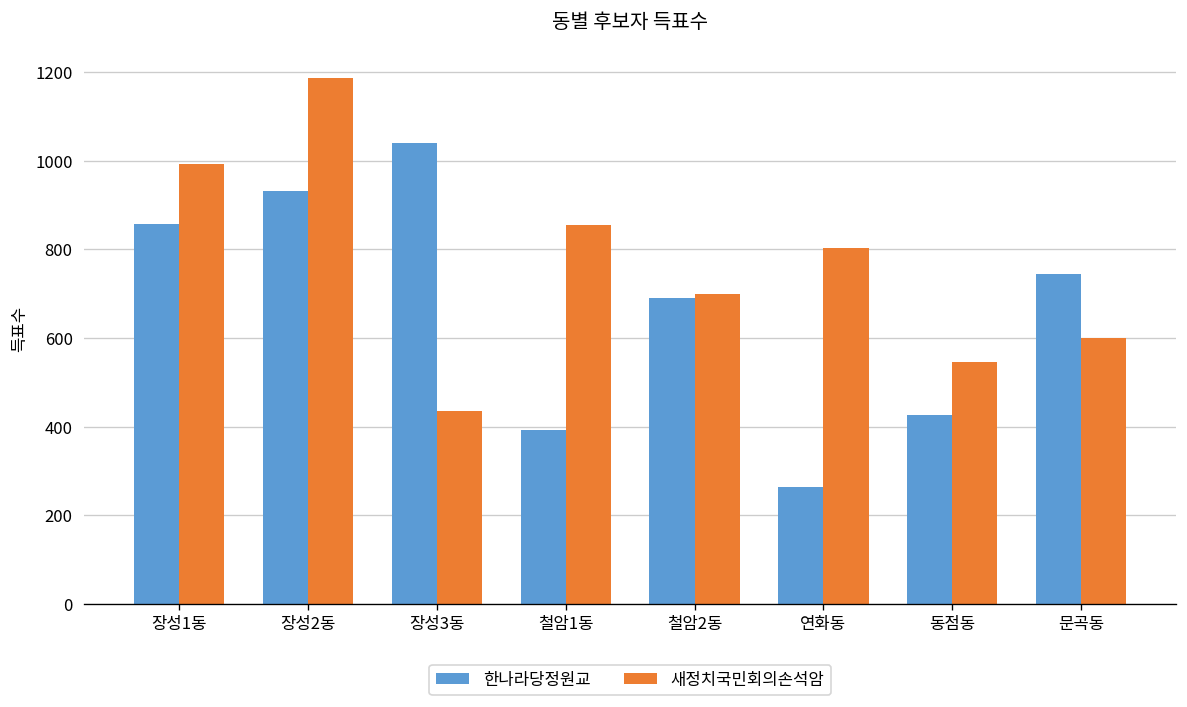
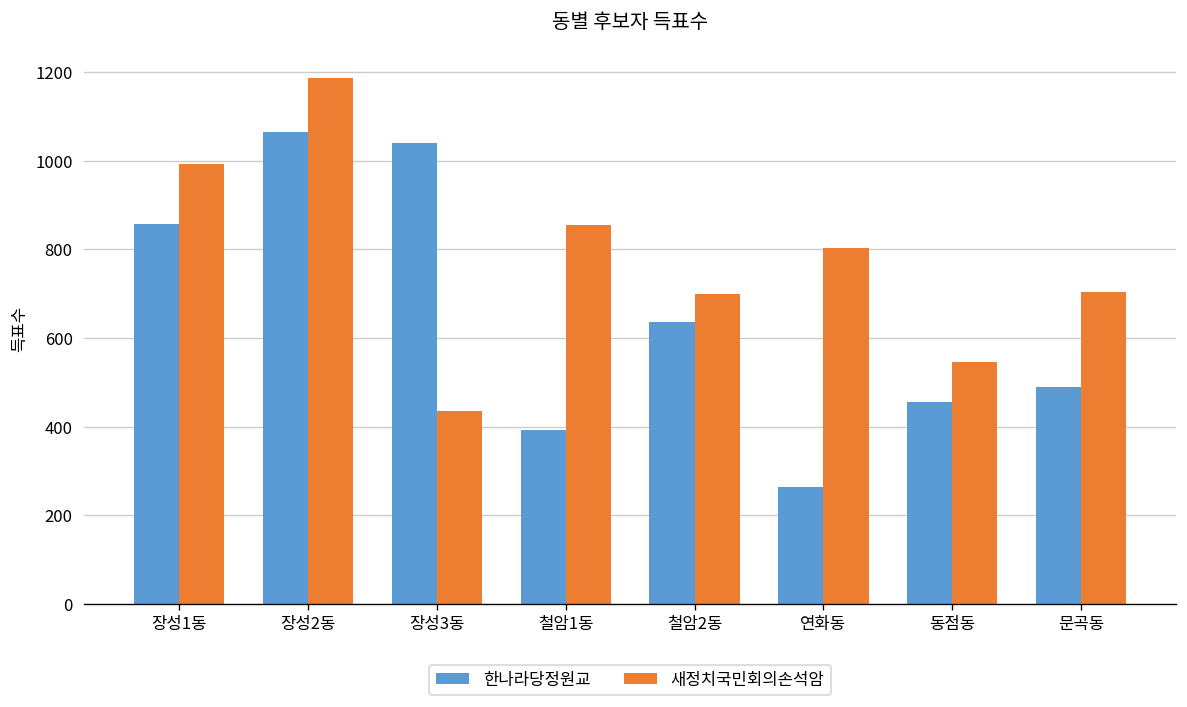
  {
    "한나라당정원교": {
      "장성1동": 860,
-     "장성2동": 930,
+     "장성2동": 1060,
      "장성3동": 1040,
      "철암1동": 390,
-     "철암2동": 690,
+     "철암2동": 640,
      "연화동": 260,
-     "동점동": 430,
-     "문곡동": 740
+     "동점동": 460,
+     "문곡동": 490
    },
    "새정치국민회의손석암": {
      "장성1동": 990,
      "장성2동": 1190,
      "장성3동": 440,
      "철암1동": 860,
      "철암2동": 700,
      "연화동": 800,
      "동점동": 550,
-     "문곡동": 600
+     "문곡동": 700
    }
  }
